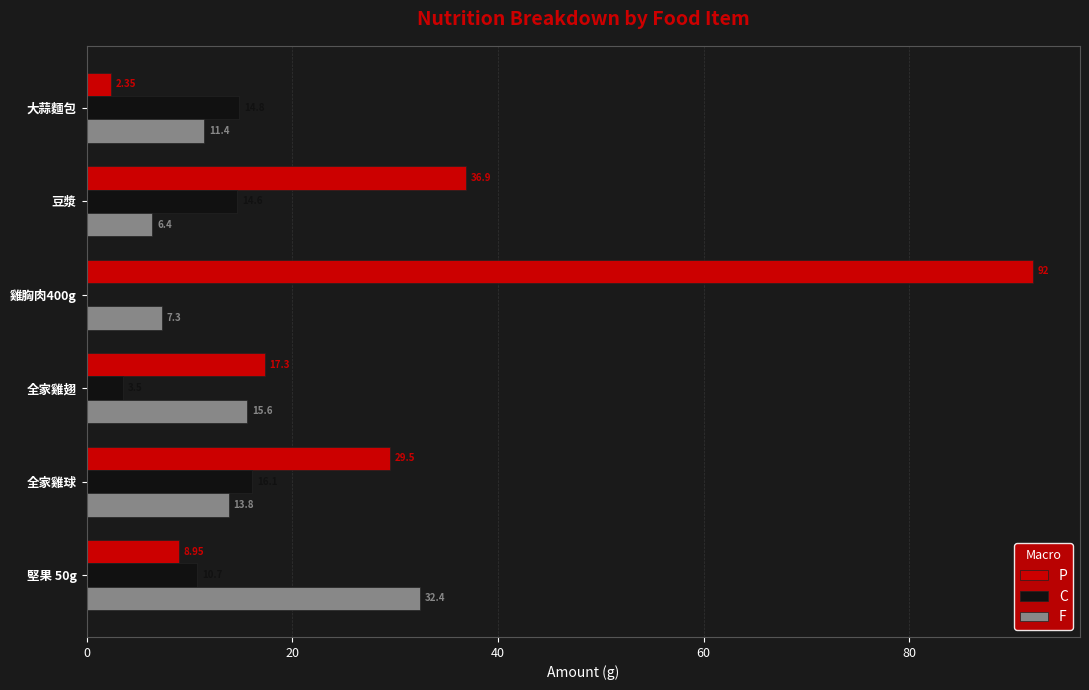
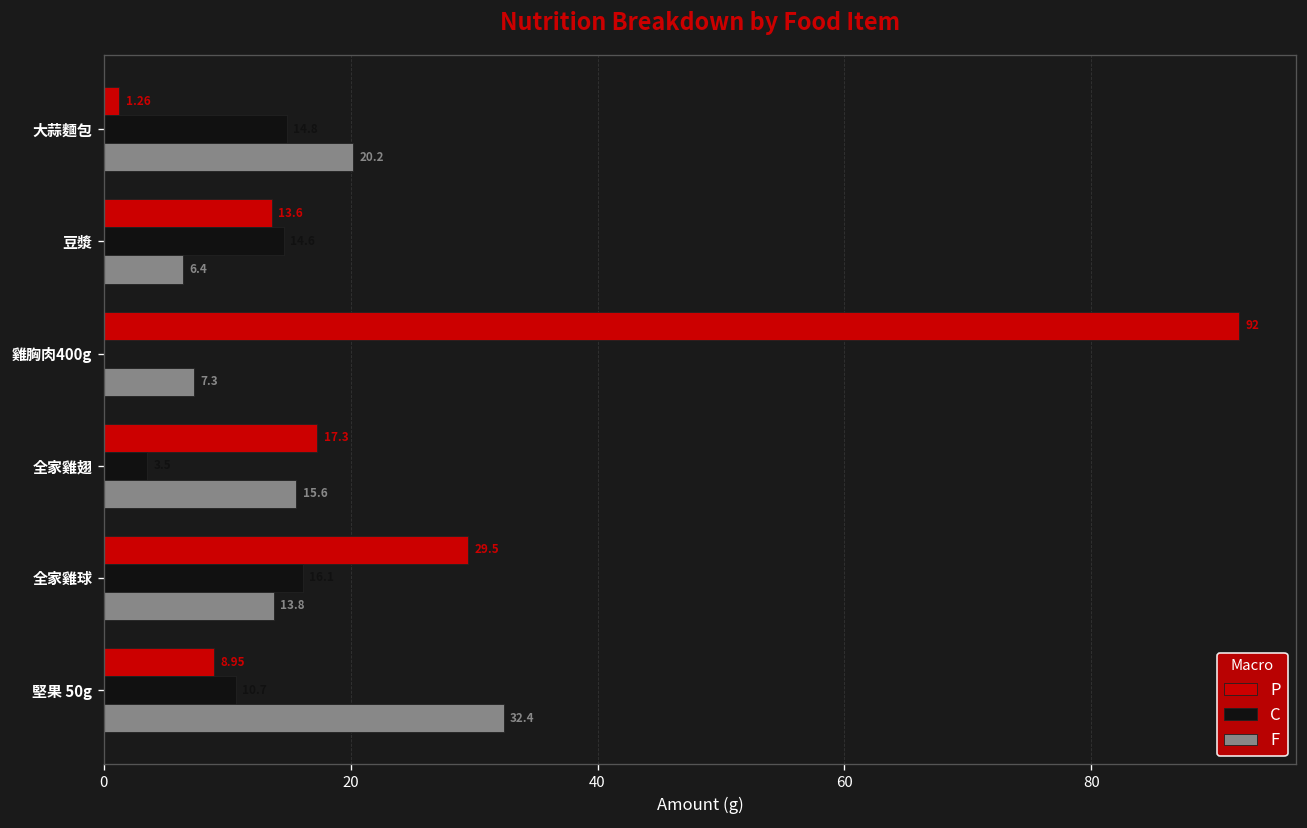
  {
    "P": {
-     "大蒜麵包": 2.35,
-     "豆漿": 36.9,
+     "大蒜麵包": 1.26,
+     "豆漿": 13.6,
      "雞胸肉400g": 92,
      "全家雞翅": 17.3,
      "全家雞球": 29.5,
      "堅果 50g": 8.95
    },
    "C": {
      "大蒜麵包": 14.8,
      "豆漿": 14.6,
      "雞胸肉400g": 0.0,
      "全家雞翅": 3.5,
      "全家雞球": 16.1,
      "堅果 50g": 10.7
    },
    "F": {
-     "大蒜麵包": 11.4,
+     "大蒜麵包": 20.2,
      "豆漿": 6.4,
      "雞胸肉400g": 7.3,
      "全家雞翅": 15.6,
      "全家雞球": 13.8,
      "堅果 50g": 32.4
    }
  }
